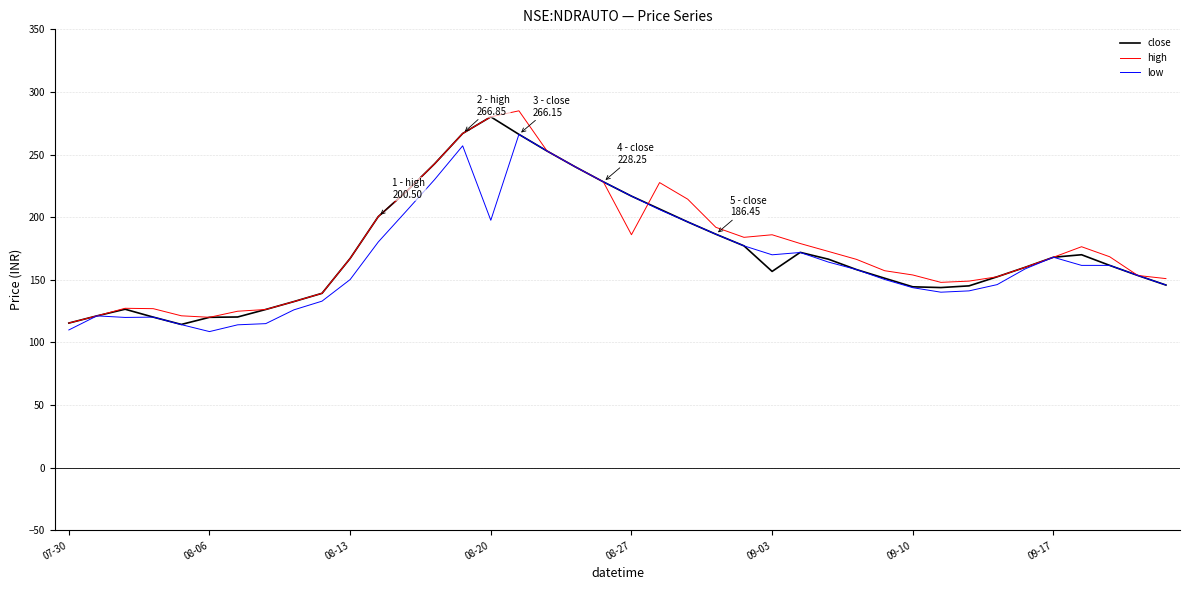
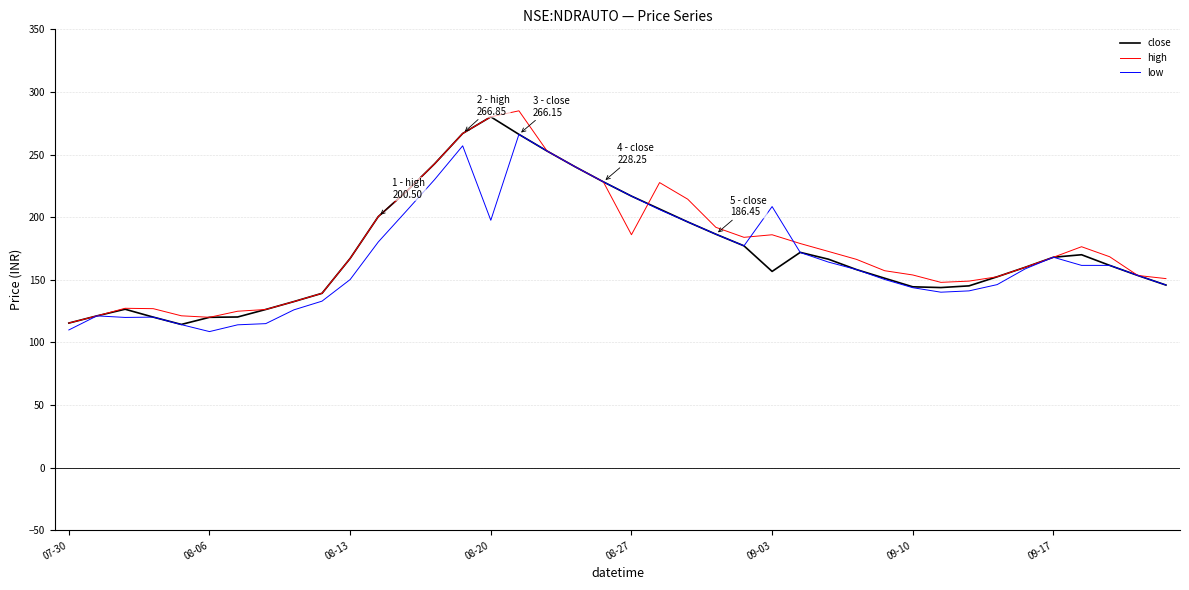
  {
    "close": {
      "09-03": 157
    },
    "high": {
      "08-27": 186,
      "09-03": 186,
      "09-10": 154
    },
    "low": {
      "07-30": 110,
      "08-06": 109,
      "08-13": 150,
      "08-20": 198,
-     "09-03": 170
+     "09-03": 209
    }
  }
